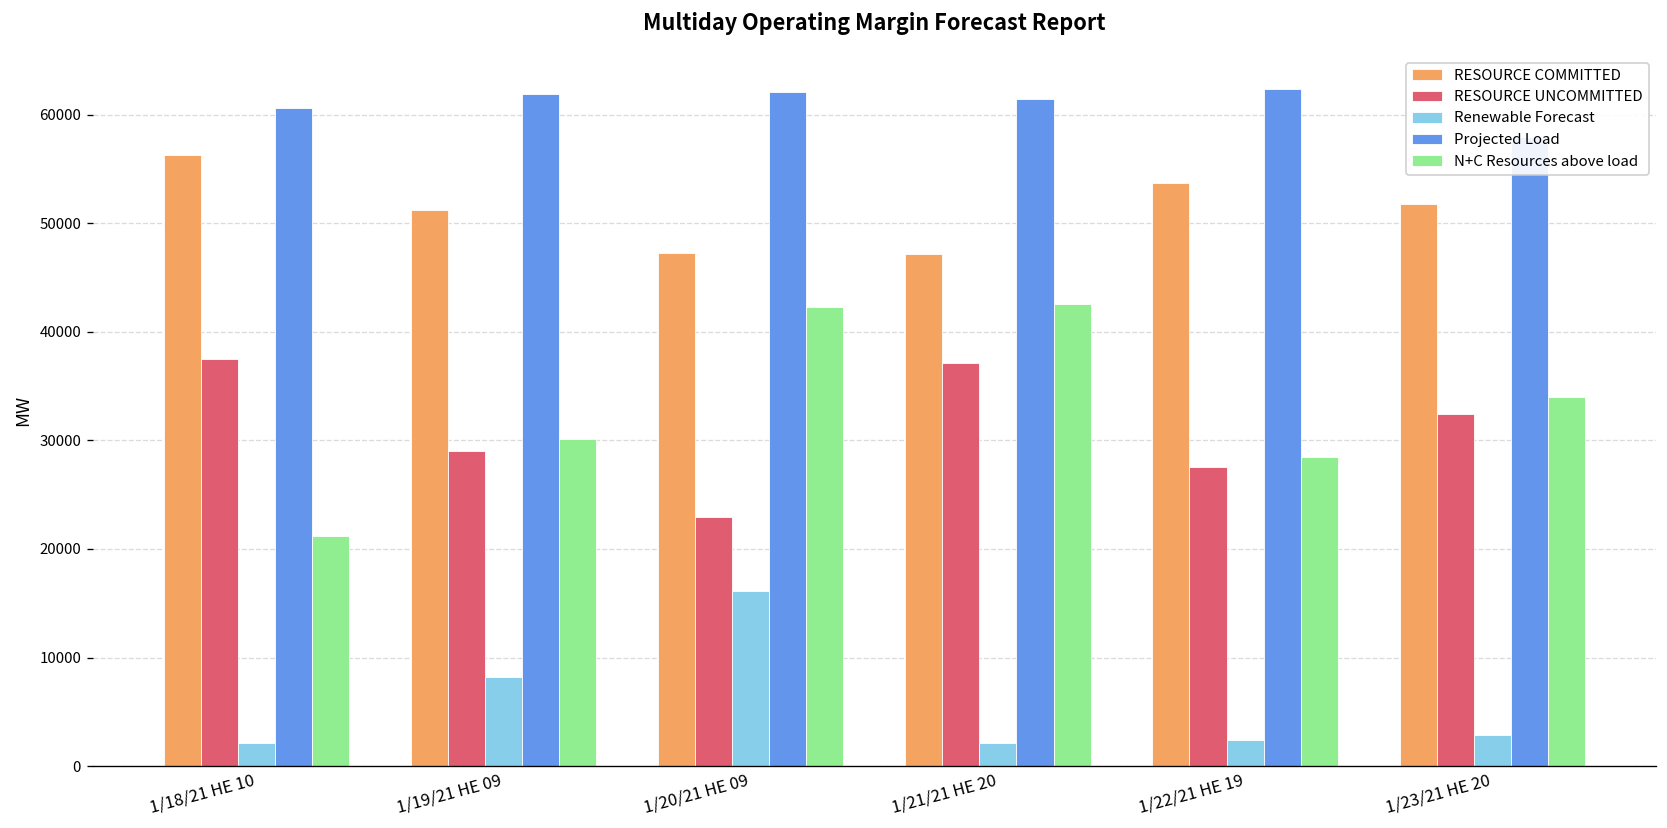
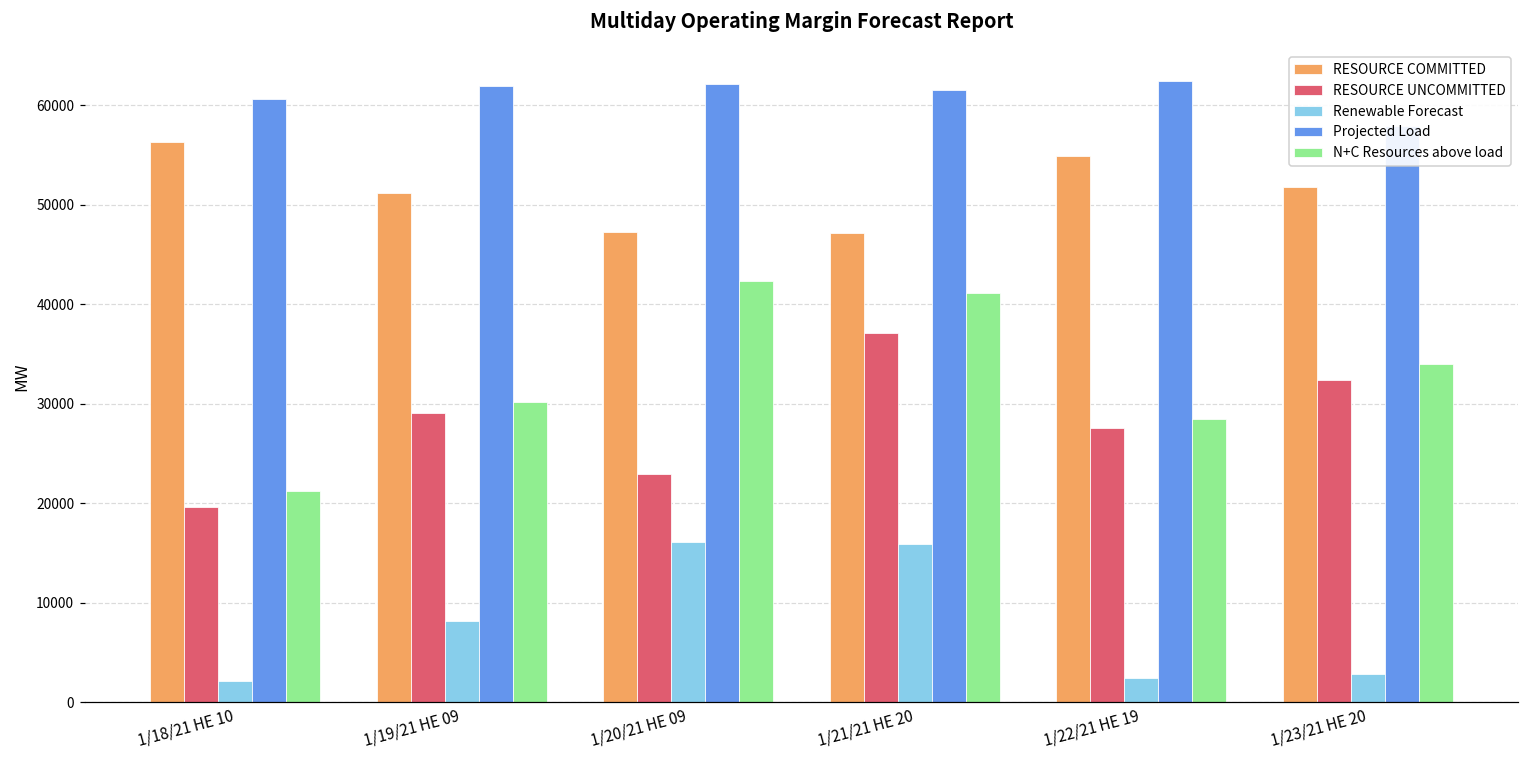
  {
    "RESOURCE COMMITTED": {
      "1/18/21 HE 10": 56000,
      "1/19/21 HE 09": 51000,
      "1/20/21 HE 09": 47000,
      "1/21/21 HE 20": 47000,
-     "1/22/21 HE 19": 54000,
+     "1/22/21 HE 19": 55000,
      "1/23/21 HE 20": 52000
    },
    "RESOURCE UNCOMMITTED": {
-     "1/18/21 HE 10": 37000,
+     "1/18/21 HE 10": 20000,
      "1/19/21 HE 09": 29000,
      "1/20/21 HE 09": 23000,
      "1/21/21 HE 20": 37000,
      "1/22/21 HE 19": 28000,
      "1/23/21 HE 20": 32000
    },
    "Renewable Forecast": {
      "1/18/21 HE 10": 2000,
      "1/19/21 HE 09": 8000,
      "1/20/21 HE 09": 16000,
-     "1/21/21 HE 20": 2000,
+     "1/21/21 HE 20": 16000,
      "1/22/21 HE 19": 2000,
      "1/23/21 HE 20": 3000
    },
    "Projected Load": {
      "1/18/21 HE 10": 61000,
      "1/19/21 HE 09": 62000,
      "1/20/21 HE 09": 62000,
      "1/21/21 HE 20": 61000,
      "1/22/21 HE 19": 62000
    },
    "N+C Resources above load": {
      "1/18/21 HE 10": 21000,
      "1/19/21 HE 09": 30000,
      "1/20/21 HE 09": 42000,
-     "1/21/21 HE 20": 43000,
+     "1/21/21 HE 20": 41000,
      "1/22/21 HE 19": 28000,
      "1/23/21 HE 20": 34000
    }
  }
